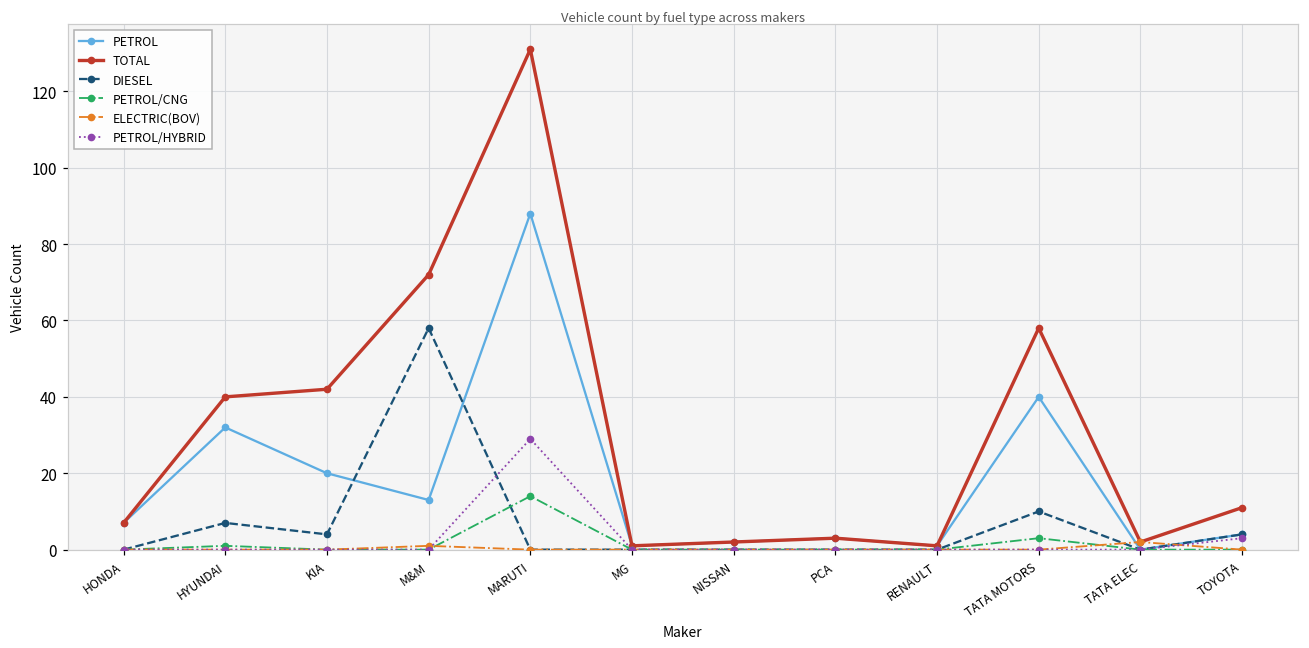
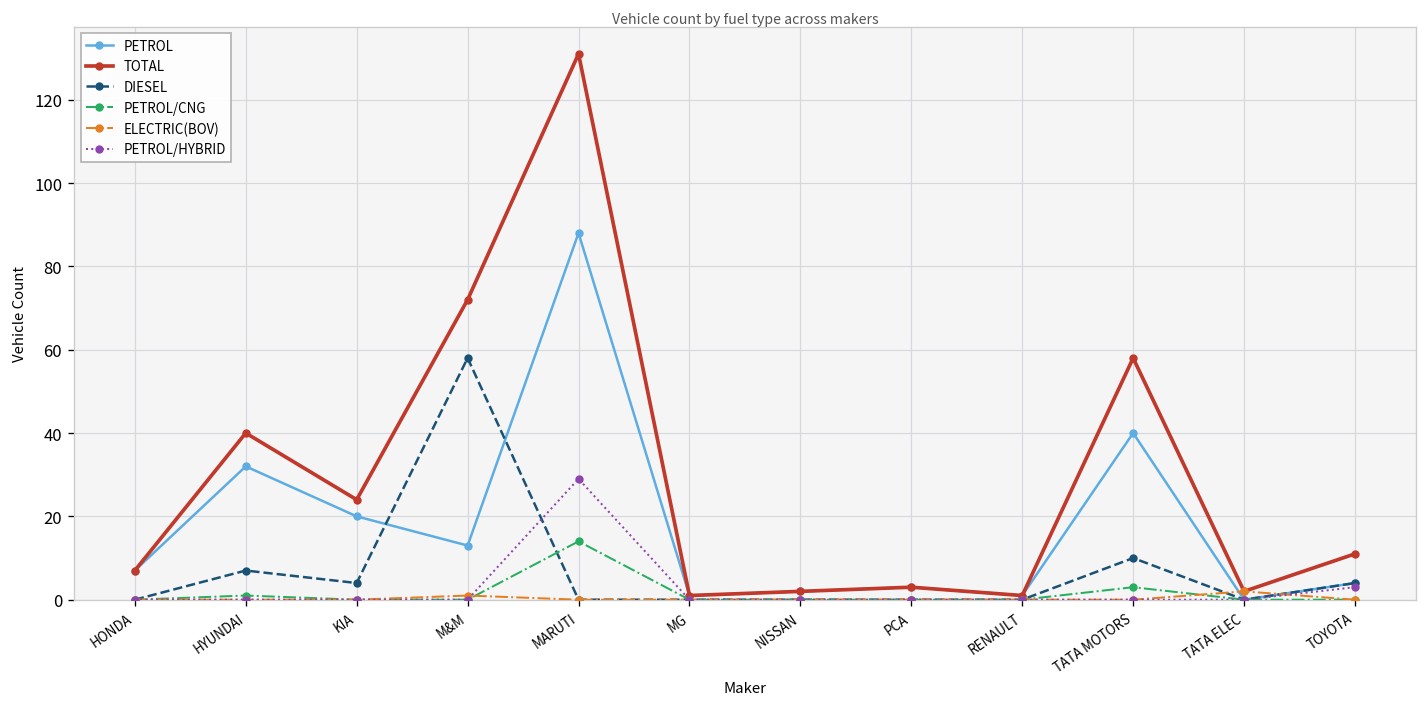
  {
    "PETROL": {
      "HYUNDAI": 32,
      "KIA": 20,
      "M&M": 13,
      "MARUTI": 88,
      "TATA MOTORS": 40
    },
    "TOTAL": {
      "HYUNDAI": 40,
-     "KIA": 42,
+     "KIA": 24,
      "M&M": 72,
      "MARUTI": 131,
      "TATA MOTORS": 58,
      "TOYOTA": 11
    },
    "DIESEL": {
      "HYUNDAI": 7,
      "KIA": 4,
      "M&M": 58,
      "TATA MOTORS": 10
    },
    "PETROL/CNG": {
      "HYUNDAI": 1,
      "MARUTI": 14,
      "TATA MOTORS": 3
    },
    "ELECTRIC(BOV)": {
      "M&M": 1
    },
    "PETROL/HYBRID": {
      "MARUTI": 29,
      "TOYOTA": 3
    }
  }
